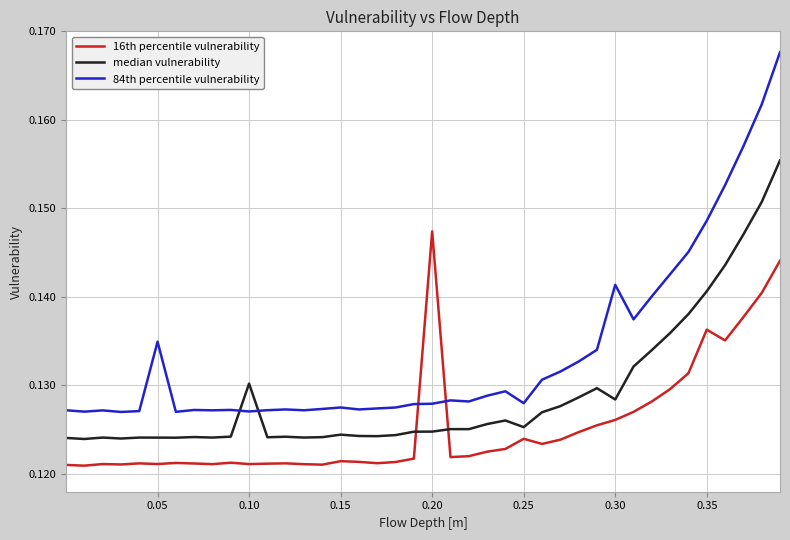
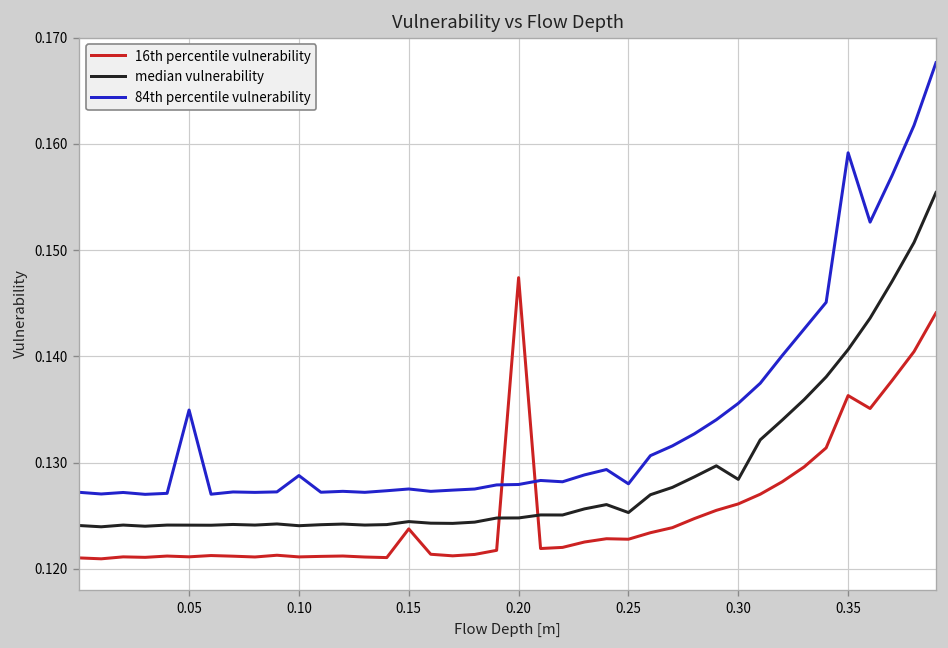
  {
    "16th percentile vulnerability": {
      "0.05": 0.121,
      "0.10": 0.121,
-     "0.15": 0.121,
+     "0.15": 0.124,
      "0.20": 0.147,
-     "0.25": 0.124,
+     "0.25": 0.123,
      "0.30": 0.126,
      "0.35": 0.136
    },
    "median vulnerability": {
      "0.05": 0.124,
-     "0.10": 0.130,
+     "0.10": 0.124,
      "0.15": 0.124,
      "0.20": 0.125,
      "0.25": 0.125,
      "0.30": 0.128,
      "0.35": 0.141
    },
    "84th percentile vulnerability": {
      "0.05": 0.135,
-     "0.10": 0.127,
+     "0.10": 0.129,
      "0.15": 0.128,
      "0.20": 0.128,
      "0.25": 0.128,
-     "0.30": 0.141,
-     "0.35": 0.149
+     "0.30": 0.136,
+     "0.35": 0.159
    }
  }
